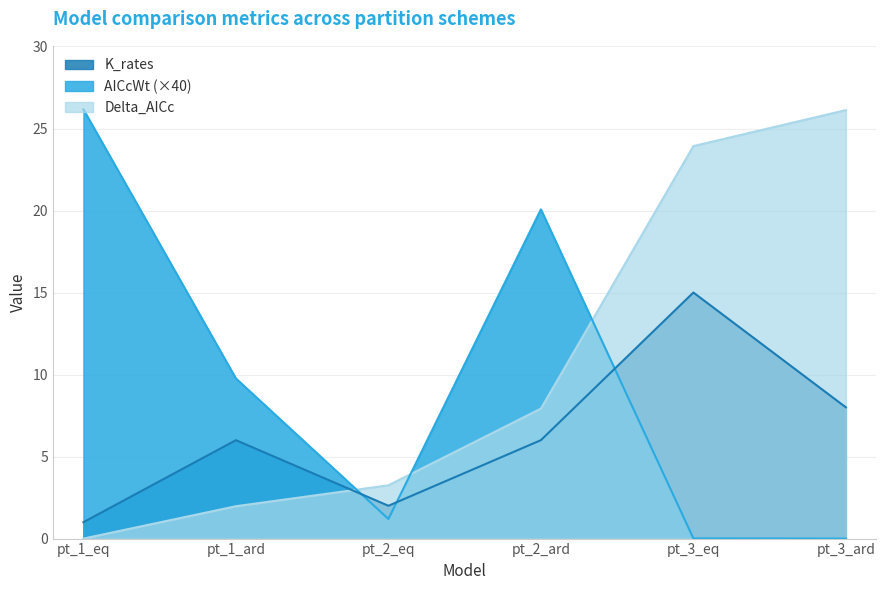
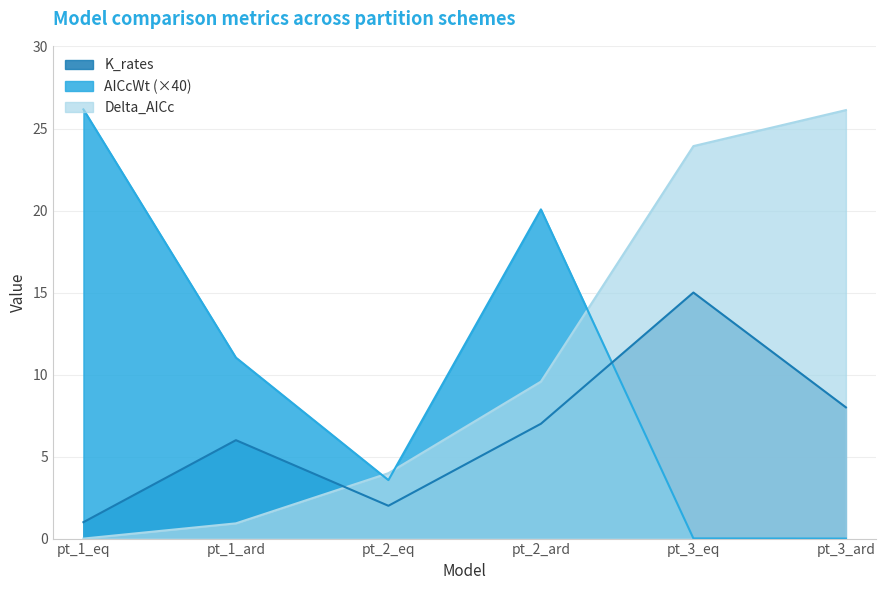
  {
    "K_rates": {
      "pt_1_eq": 1,
      "pt_1_ard": 6,
      "pt_2_eq": 2,
-     "pt_2_ard": 6,
+     "pt_2_ard": 7,
      "pt_3_eq": 15,
      "pt_3_ard": 8
    },
    "AICcWt (×40)": {
      "pt_1_eq": 26.2,
-     "pt_1_ard": 9.8,
-     "pt_2_eq": 1.2,
+     "pt_1_ard": 11.0,
+     "pt_2_eq": 3.6,
      "pt_2_ard": 20.1,
      "pt_3_eq": 0.0,
      "pt_3_ard": 0.0
    },
    "Delta_AICc": {
      "pt_1_eq": 0.0,
-     "pt_1_ard": 2.0,
-     "pt_2_eq": 3.2,
-     "pt_2_ard": 7.9,
+     "pt_1_ard": 0.9,
+     "pt_2_eq": 4.0,
+     "pt_2_ard": 9.6,
      "pt_3_eq": 23.9,
      "pt_3_ard": 26.1
    }
  }
